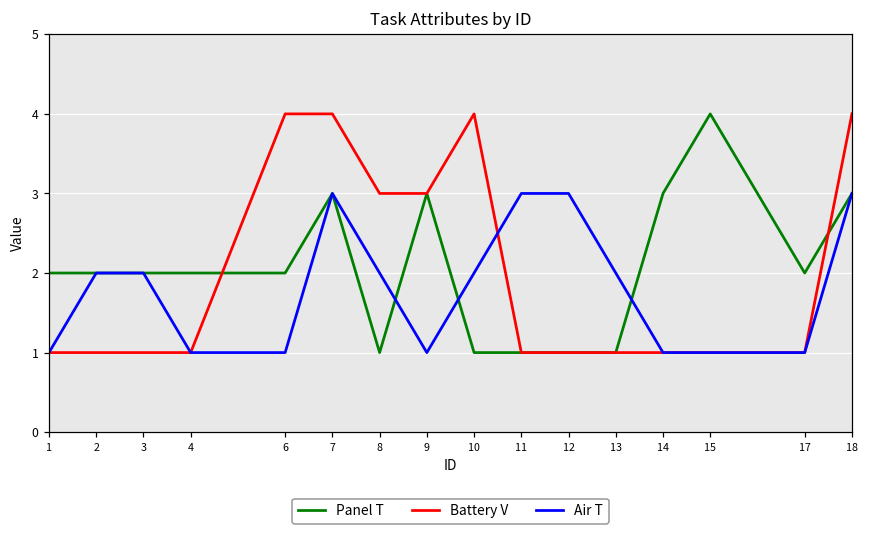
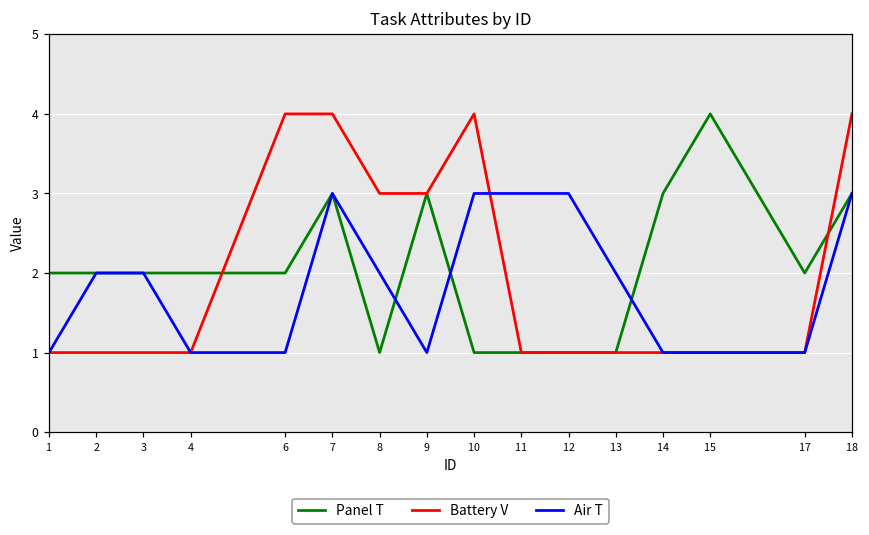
  {
    "Panel T": {
      "1": 2,
      "4": 2,
      "6": 2,
      "8": 1,
      "10": 1,
      "14": 3,
      "15": 4,
      "17": 2
    },
    "Battery V": {
      "2": 1,
      "3": 1,
      "6": 4,
      "7": 4,
      "8": 3,
      "10": 4,
      "18": 4
    },
    "Air T": {
      "6": 1,
      "8": 2,
      "9": 1,
-     "10": 2,
+     "10": 3,
      "11": 3,
      "12": 3,
      "13": 2
    }
  }
